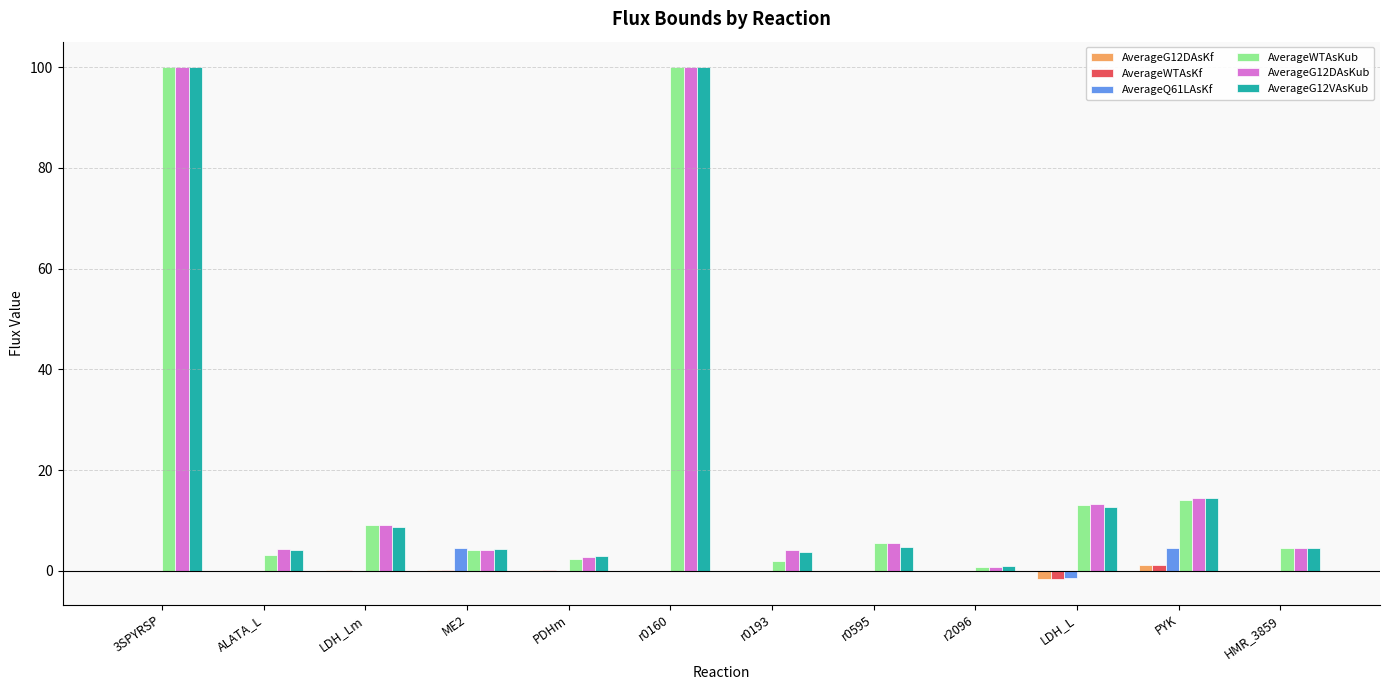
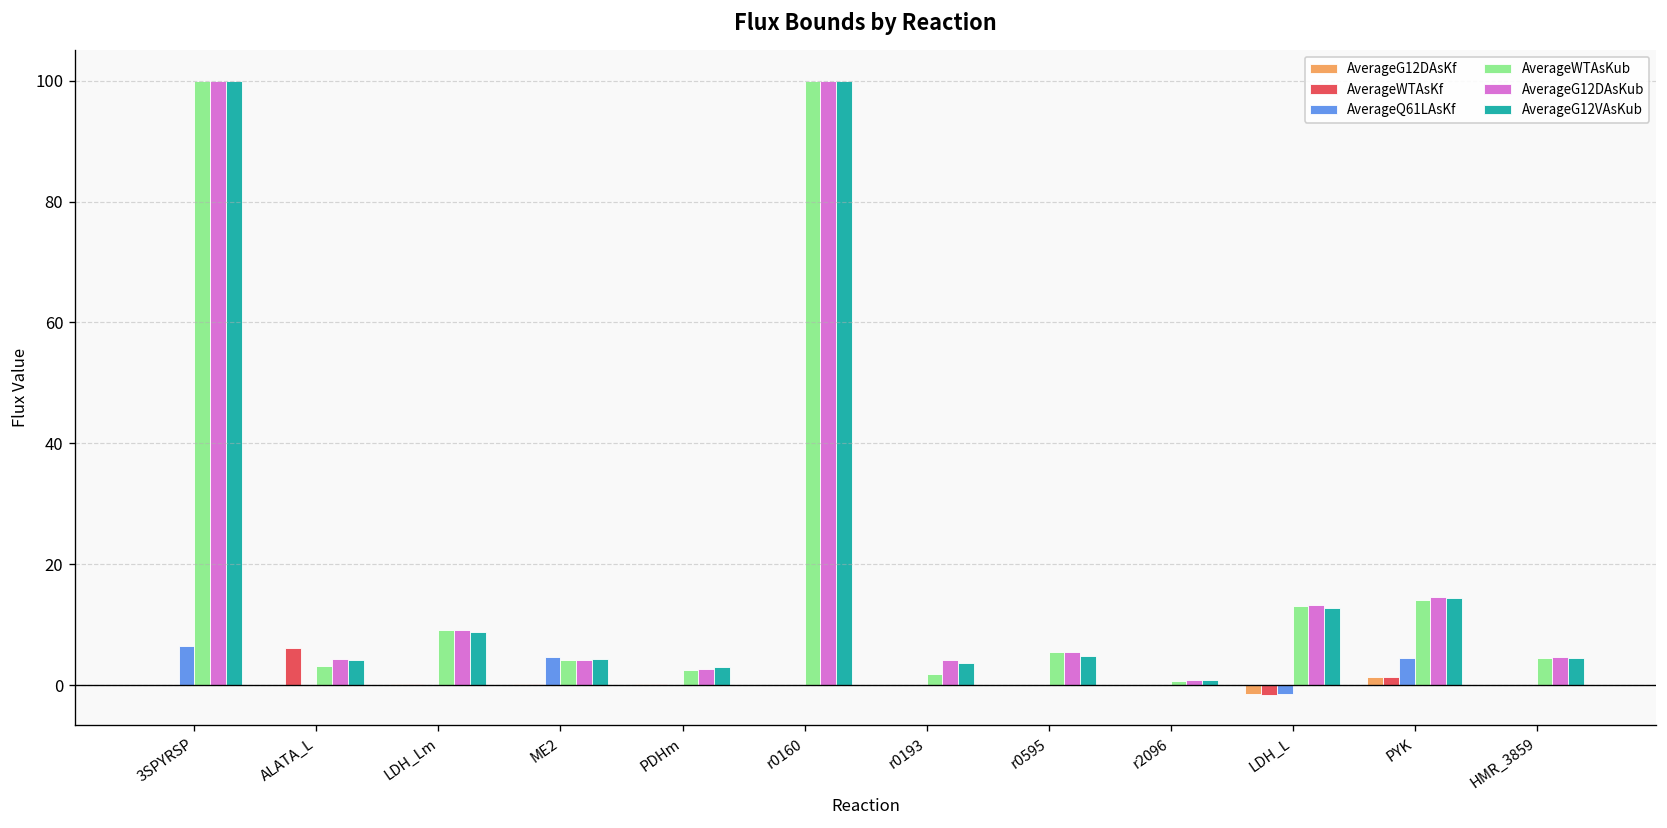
  {
    "AverageG12DAsKf": {
      "r0160": 0,
      "r0193": 0,
      "LDH_L": -2,
      "PYK": 1
    },
    "AverageWTAsKf": {
-     "ALATA_L": 0,
+     "ALATA_L": 6,
      "LDH_L": -2,
      "PYK": 1,
      "HMR_3859": 0
    },
    "AverageQ61LAsKf": {
-     "3SPYRSP": 0,
+     "3SPYRSP": 6,
      "ME2": 5,
      "LDH_L": -1,
      "PYK": 4,
      "HMR_3859": 0
    },
    "AverageWTAsKub": {
      "3SPYRSP": 100,
      "ALATA_L": 3,
      "LDH_Lm": 9,
      "ME2": 4,
      "PDHm": 2,
      "r0160": 100,
      "r0193": 2,
      "r0595": 6,
      "r2096": 1,
      "LDH_L": 13,
      "PYK": 14,
      "HMR_3859": 4
    },
    "AverageG12DAsKub": {
      "3SPYRSP": 100,
      "ALATA_L": 4,
      "LDH_Lm": 9,
      "ME2": 4,
      "PDHm": 3,
      "r0160": 100,
      "r0193": 4,
      "r0595": 5,
      "r2096": 1,
      "LDH_L": 13,
      "PYK": 15,
      "HMR_3859": 5
    },
    "AverageG12VAsKub": {
      "3SPYRSP": 100,
      "ALATA_L": 4,
      "LDH_Lm": 9,
      "ME2": 4,
      "PDHm": 3,
      "r0160": 100,
      "r0193": 4,
      "r0595": 5,
      "r2096": 1,
      "LDH_L": 13,
      "PYK": 14,
      "HMR_3859": 5
    }
  }
